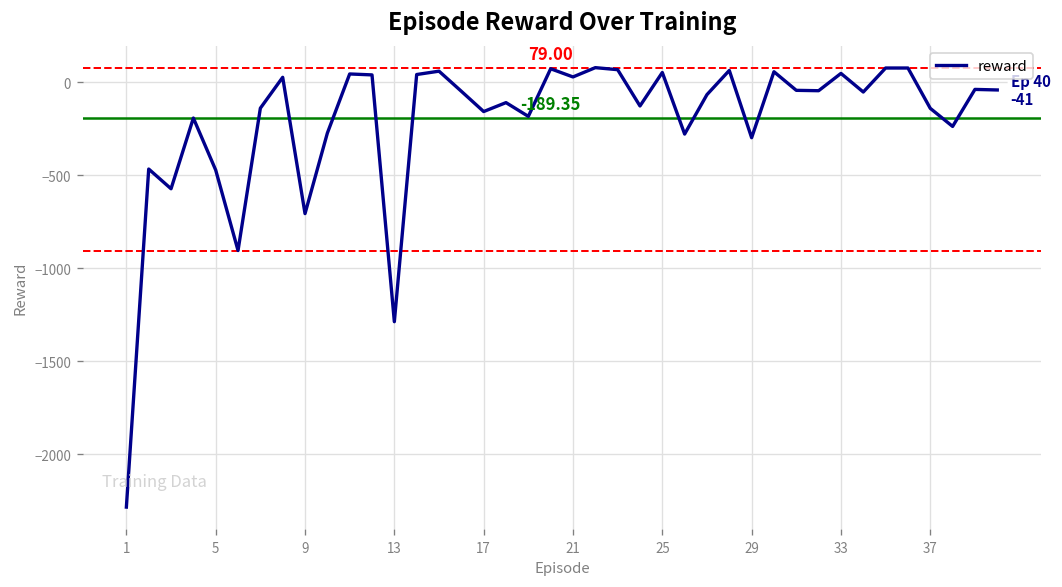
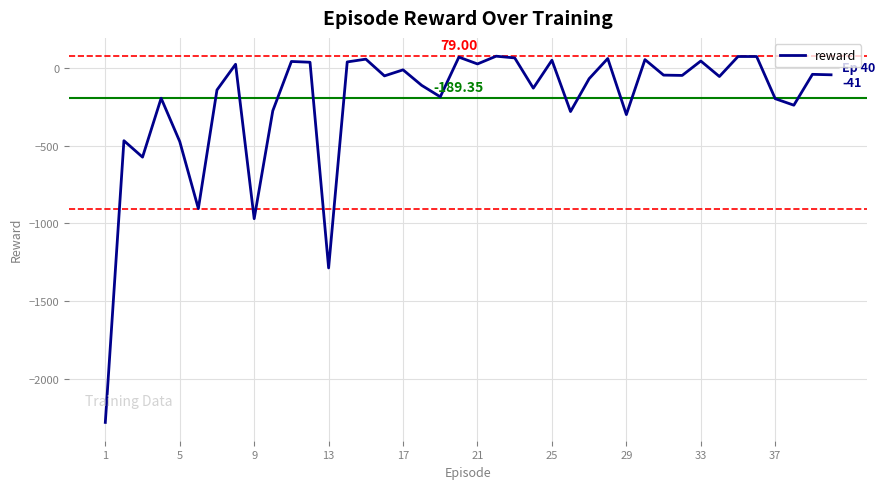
  {
    "1": -2280,
    "5": -470,
-   "9": -710,
+   "9": -970,
    "13": -1290,
-   "17": -160,
+   "17": -10,
    "21": 30,
    "25": 50,
    "29": -300,
    "33": 50,
-   "37": -140
+   "37": -200
  }
